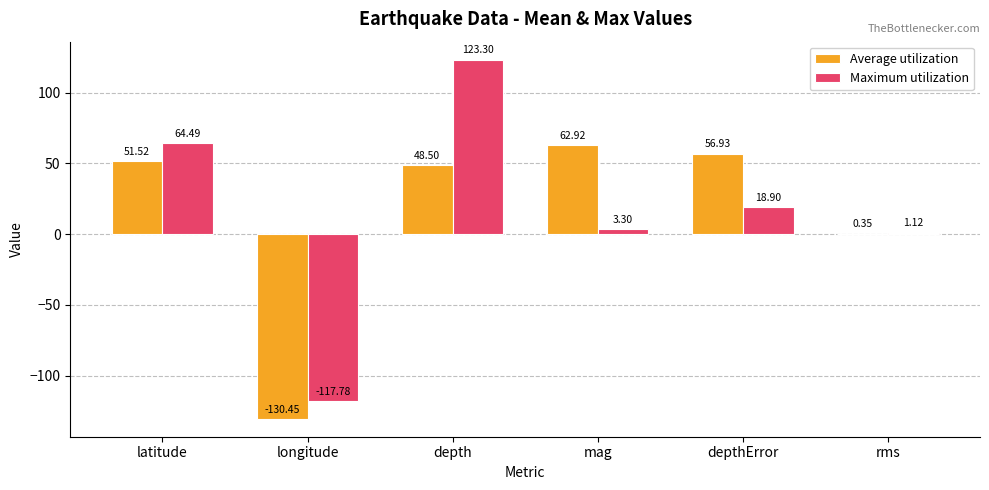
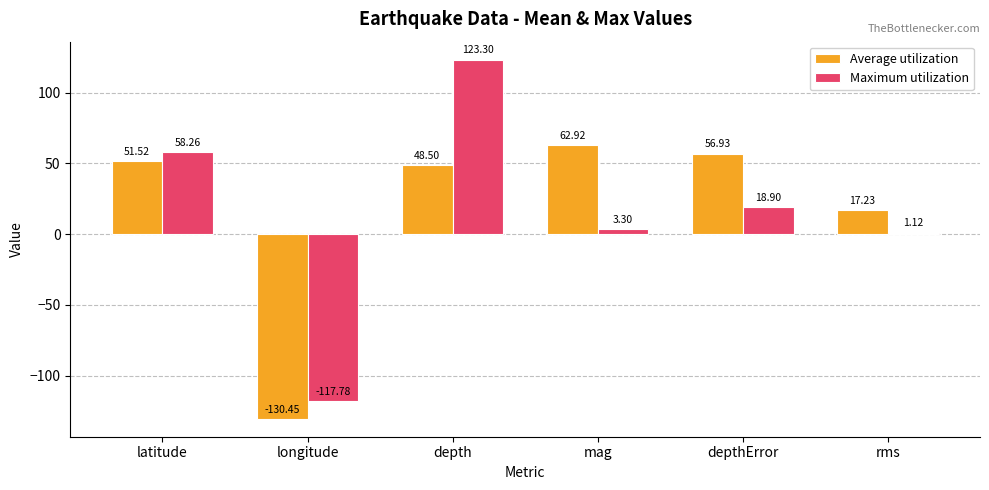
  {
    "Average utilization": {
      "latitude": 51.52,
      "longitude": -130.45,
      "depth": 48.50,
      "mag": 62.92,
      "depthError": 56.93,
-     "rms": 0.35
+     "rms": 17.23
    },
    "Maximum utilization": {
-     "latitude": 64.49,
+     "latitude": 58.26,
      "longitude": -117.78,
      "depth": 123.30,
      "mag": 3.30,
      "depthError": 18.90,
      "rms": 1.12
    }
  }
